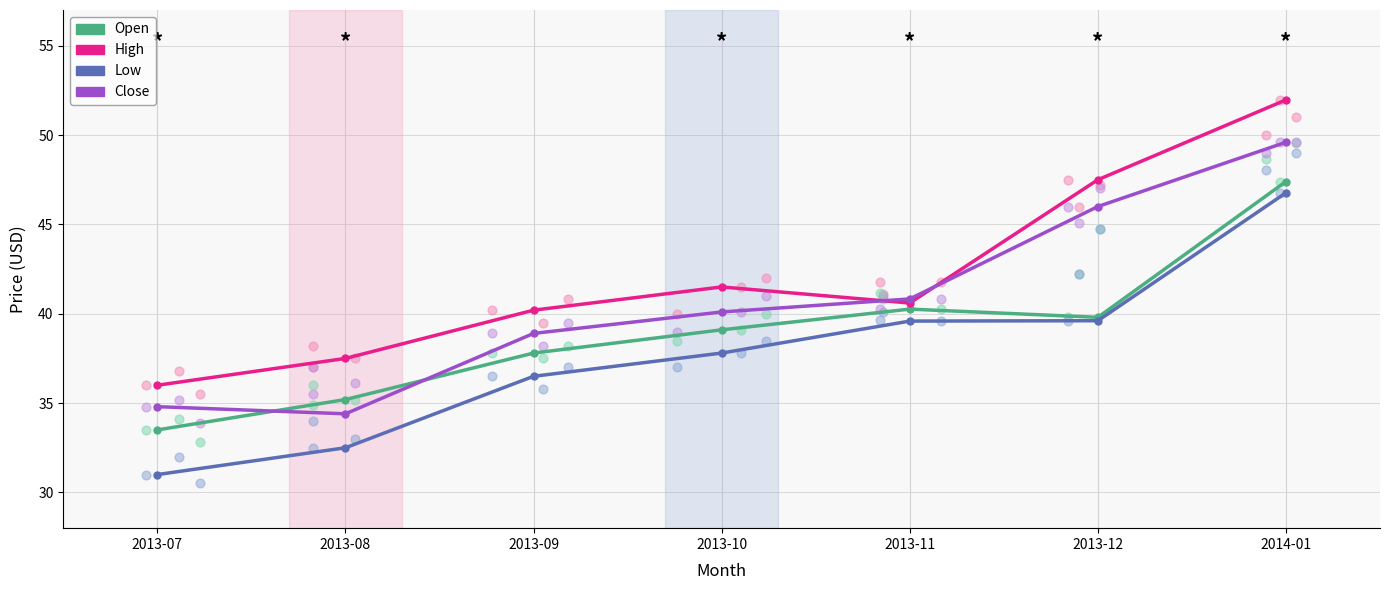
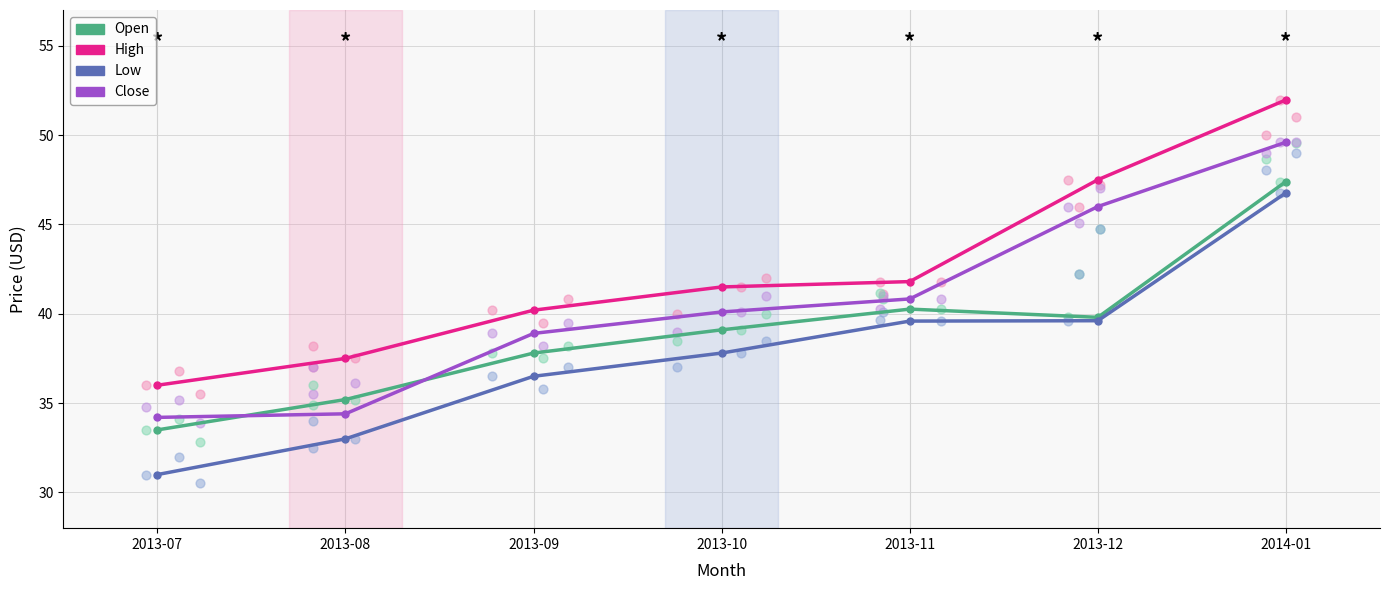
  {
    "Open": {
      "2013-07": 33.5,
      "2013-08": 35.2,
      "2013-09": 37.8,
      "2013-10": 39.1,
      "2013-11": 40.3,
      "2013-12": 39.8,
      "2014-01": 47.4
    },
    "High": {
      "2013-07": 36.0,
      "2013-08": 37.5,
      "2013-09": 40.2,
      "2013-10": 41.5,
-     "2013-11": 40.6,
+     "2013-11": 41.8,
      "2013-12": 47.5,
      "2014-01": 52.0
    },
    "Low": {
      "2013-07": 31.0,
-     "2013-08": 32.5,
+     "2013-08": 33.0,
      "2013-09": 36.5,
      "2013-10": 37.8,
      "2013-11": 39.6,
      "2013-12": 39.6,
      "2014-01": 46.8
    },
    "Close": {
-     "2013-07": 34.8,
+     "2013-07": 34.2,
      "2013-08": 34.4,
      "2013-09": 38.9,
      "2013-10": 40.1,
      "2013-11": 40.8,
      "2013-12": 46.0,
      "2014-01": 49.6
    }
  }
